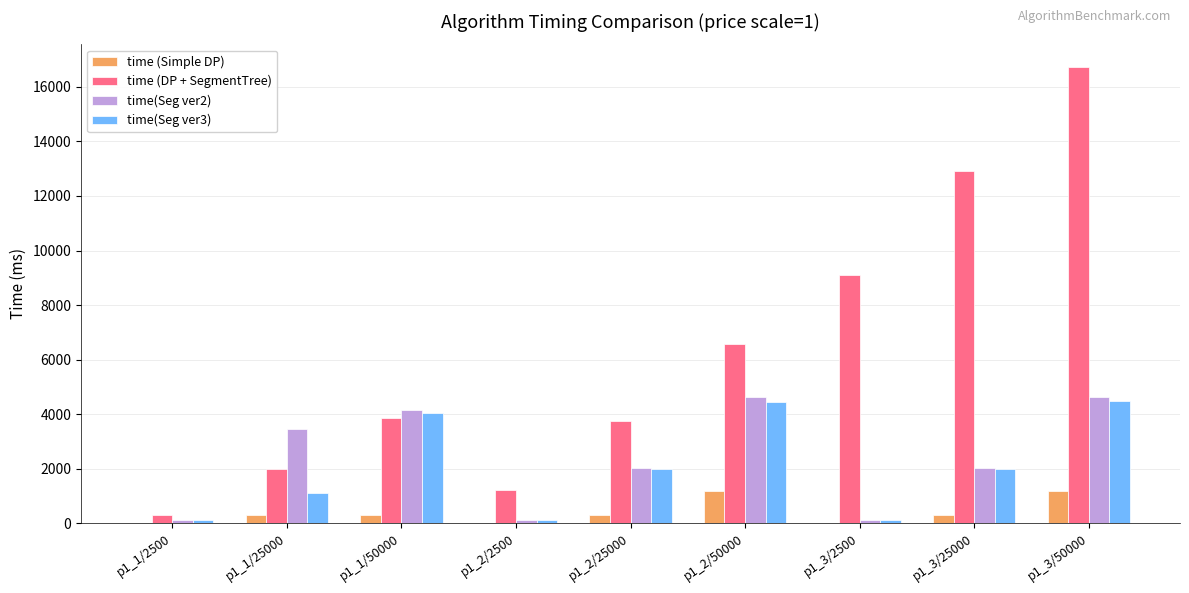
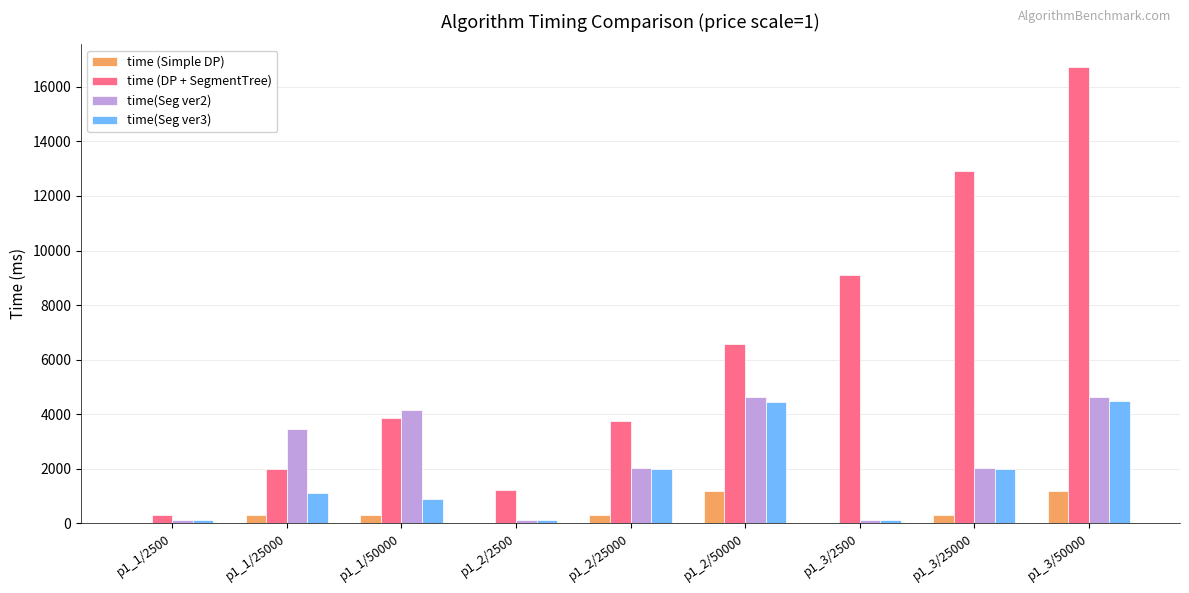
  {
    "time (Simple DP)": {
      "p1_1/25000": 300,
      "p1_1/50000": 300,
      "p1_2/25000": 300,
      "p1_2/50000": 1200,
      "p1_3/25000": 300,
      "p1_3/50000": 1200
    },
    "time (DP + SegmentTree)": {
      "p1_1/2500": 300,
      "p1_1/25000": 2000,
      "p1_1/50000": 3900,
      "p1_2/2500": 1200,
      "p1_2/25000": 3700,
      "p1_2/50000": 6600,
      "p1_3/2500": 9100,
      "p1_3/25000": 12900,
      "p1_3/50000": 16700
    },
    "time(Seg ver2)": {
      "p1_1/2500": 100,
      "p1_1/25000": 3500,
      "p1_1/50000": 4200,
      "p1_2/2500": 100,
      "p1_2/25000": 2000,
      "p1_2/50000": 4600,
      "p1_3/2500": 100,
      "p1_3/25000": 2000,
      "p1_3/50000": 4600
    },
    "time(Seg ver3)": {
      "p1_1/2500": 100,
      "p1_1/25000": 1100,
-     "p1_1/50000": 4000,
+     "p1_1/50000": 900,
      "p1_2/2500": 100,
      "p1_2/25000": 2000,
      "p1_2/50000": 4500,
      "p1_3/2500": 100,
      "p1_3/25000": 2000,
      "p1_3/50000": 4500
    }
  }
